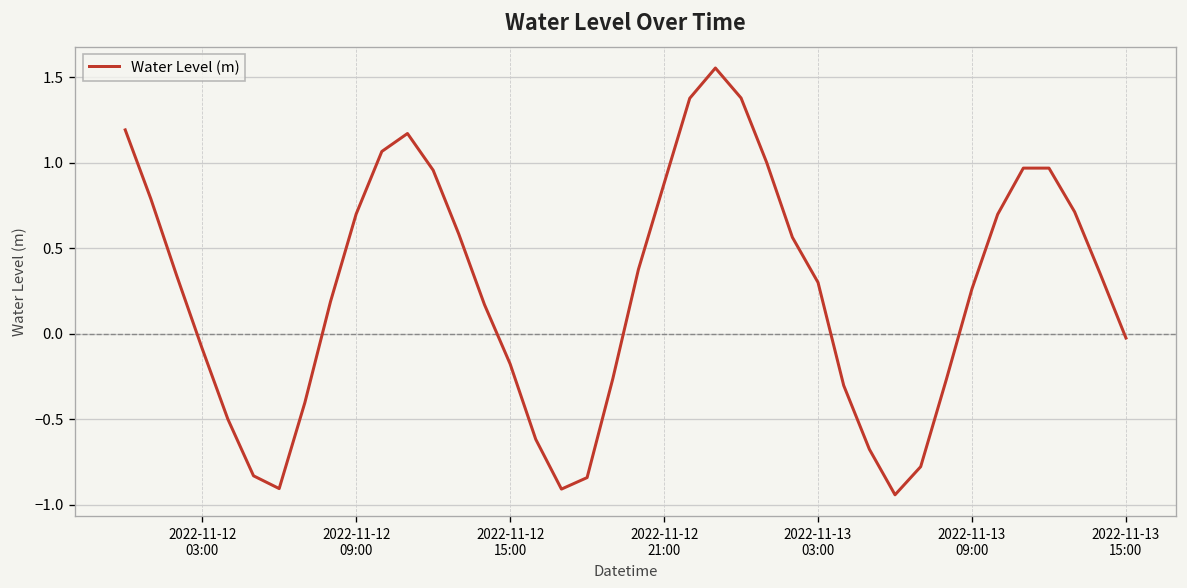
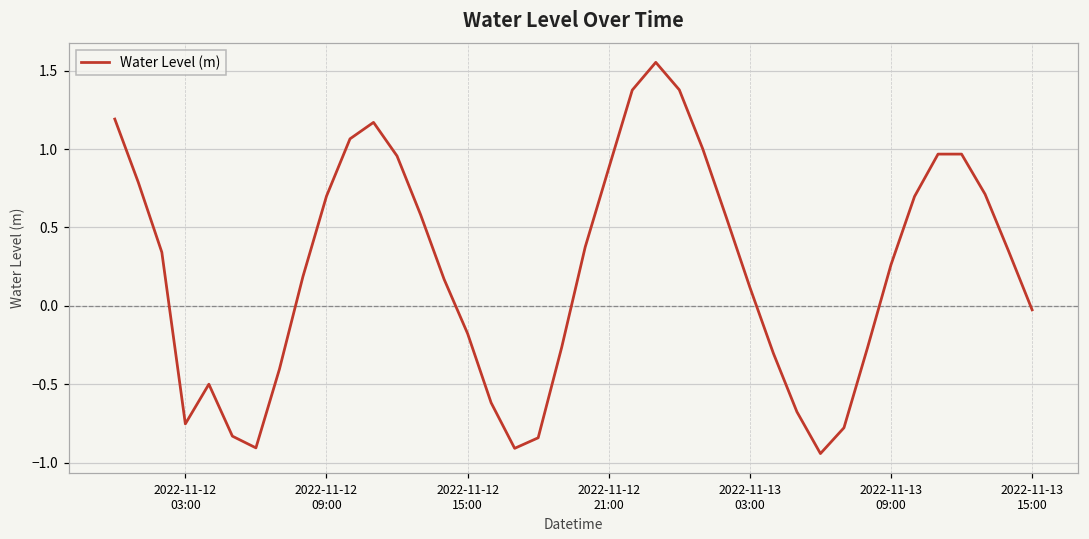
  {
-   "2022-11-12 03:00": -0.09,
+   "2022-11-12 03:00": -0.75,
    "2022-11-12 09:00": 0.70,
    "2022-11-12 15:00": -0.18,
    "2022-11-12 21:00": 0.88,
-   "2022-11-13 03:00": 0.30,
+   "2022-11-13 03:00": 0.12,
    "2022-11-13 09:00": 0.26,
    "2022-11-13 15:00": -0.03
  }
